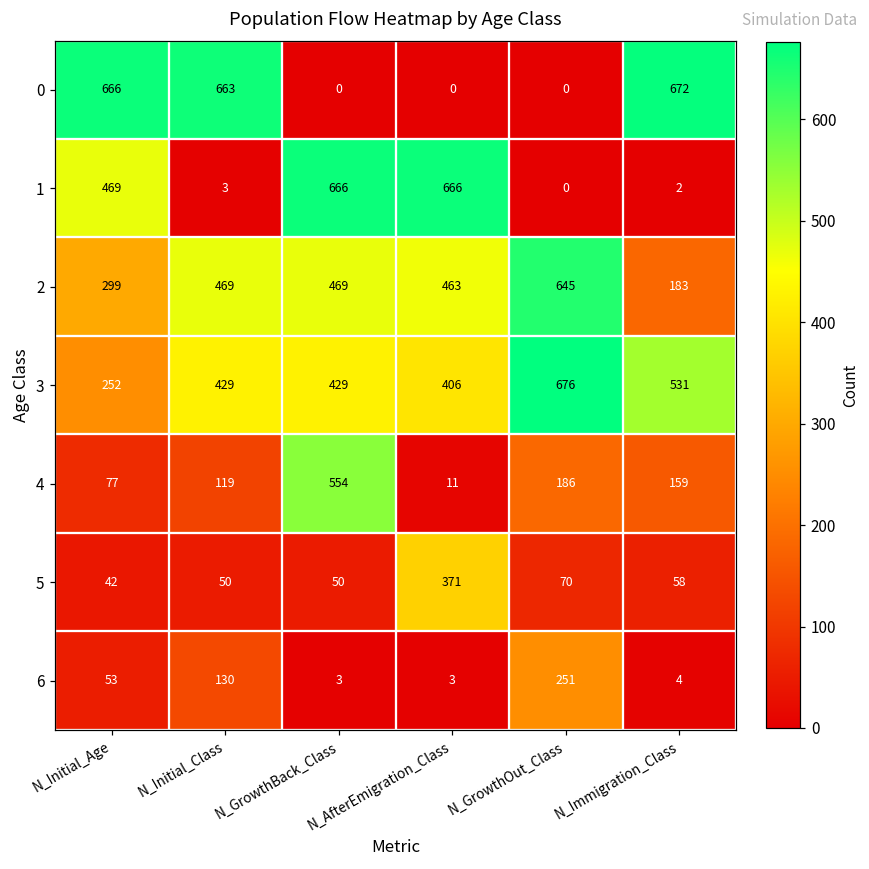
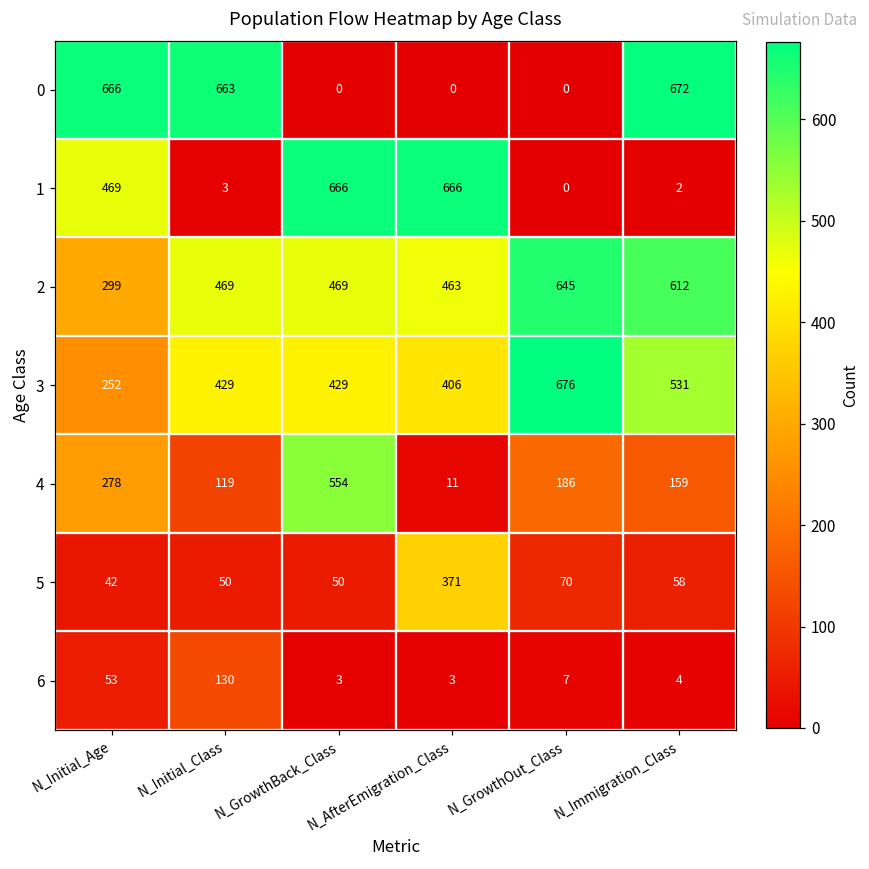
  {
    "0": {
      "N_Initial_Age": 666,
      "N_Initial_Class": 663,
      "N_GrowthBack_Class": 0,
      "N_AfterEmigration_Class": 0,
      "N_GrowthOut_Class": 0,
      "N_Immigration_Class": 672
    },
    "1": {
      "N_Initial_Age": 469,
      "N_Initial_Class": 3,
      "N_GrowthBack_Class": 666,
      "N_AfterEmigration_Class": 666,
      "N_GrowthOut_Class": 0,
      "N_Immigration_Class": 2
    },
    "2": {
      "N_Initial_Age": 299,
      "N_Initial_Class": 469,
      "N_GrowthBack_Class": 469,
      "N_AfterEmigration_Class": 463,
      "N_GrowthOut_Class": 645,
-     "N_Immigration_Class": 183
+     "N_Immigration_Class": 612
    },
    "3": {
      "N_Initial_Age": 252,
      "N_Initial_Class": 429,
      "N_GrowthBack_Class": 429,
      "N_AfterEmigration_Class": 406,
      "N_GrowthOut_Class": 676,
      "N_Immigration_Class": 531
    },
    "4": {
-     "N_Initial_Age": 77,
+     "N_Initial_Age": 278,
      "N_Initial_Class": 119,
      "N_GrowthBack_Class": 554,
      "N_AfterEmigration_Class": 11,
      "N_GrowthOut_Class": 186,
      "N_Immigration_Class": 159
    },
    "5": {
      "N_Initial_Age": 42,
      "N_Initial_Class": 50,
      "N_GrowthBack_Class": 50,
      "N_AfterEmigration_Class": 371,
      "N_GrowthOut_Class": 70,
      "N_Immigration_Class": 58
    },
    "6": {
      "N_Initial_Age": 53,
      "N_Initial_Class": 130,
      "N_GrowthBack_Class": 3,
      "N_AfterEmigration_Class": 3,
-     "N_GrowthOut_Class": 251,
+     "N_GrowthOut_Class": 7,
      "N_Immigration_Class": 4
    }
  }
